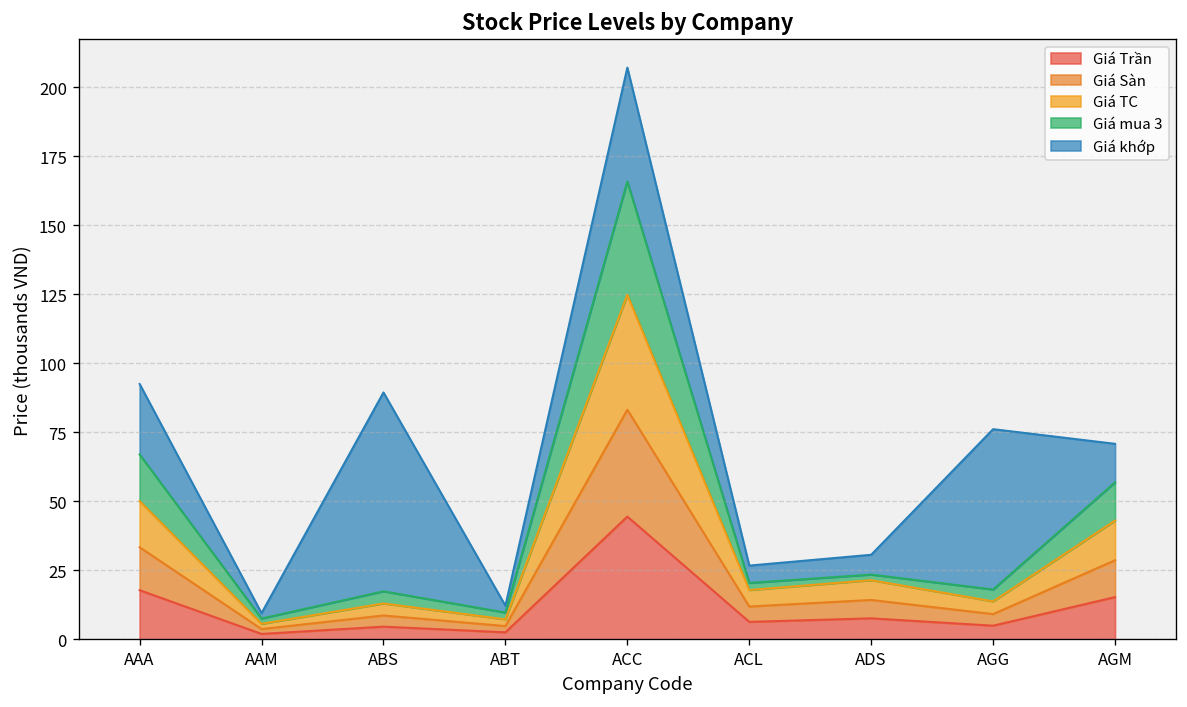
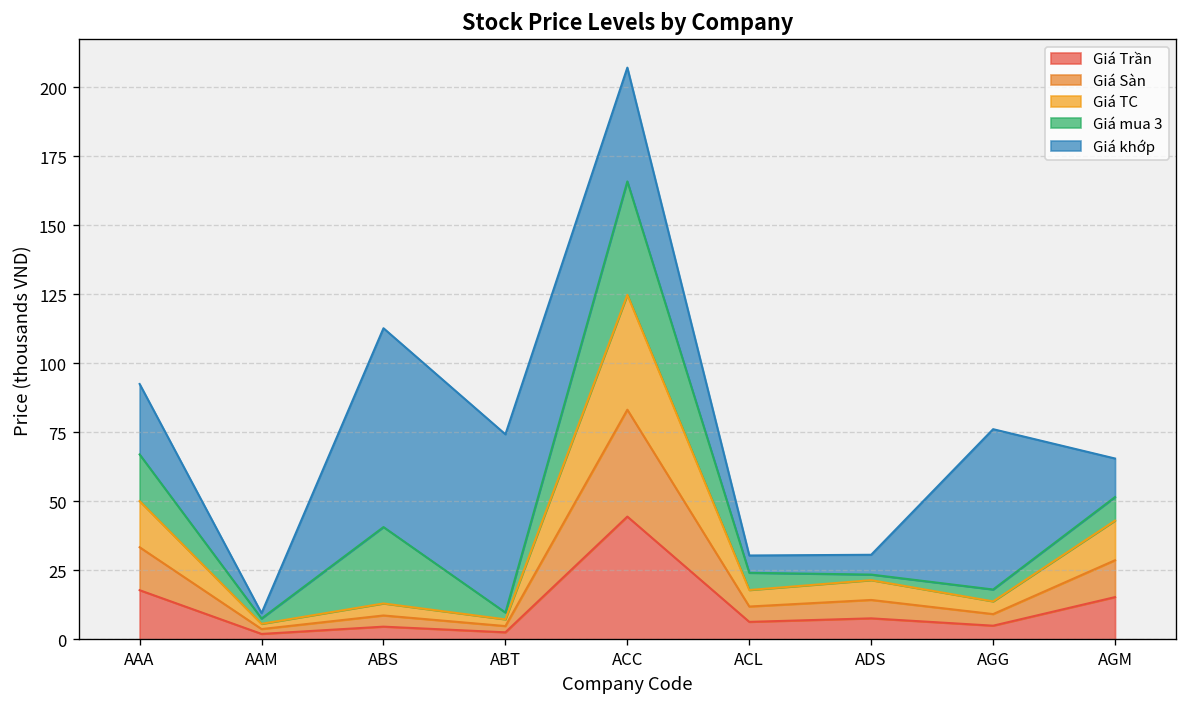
  {
    "Giá mua 3": {
      "AAA": 17,
      "AAM": 2,
-     "ABS": 4,
+     "ABS": 28,
      "ABT": 2,
      "ACC": 41,
-     "ACL": 3,
+     "ACL": 6,
      "ADS": 2,
      "AGG": 4,
-     "AGM": 14
+     "AGM": 9
    },
    "Giá khớp": {
      "AAA": 26,
      "AAM": 2,
      "ABS": 72,
-     "ABT": 2,
+     "ABT": 65,
      "ACC": 41,
      "ACL": 6,
      "ADS": 7,
      "AGG": 58,
      "AGM": 14
    }
  }
